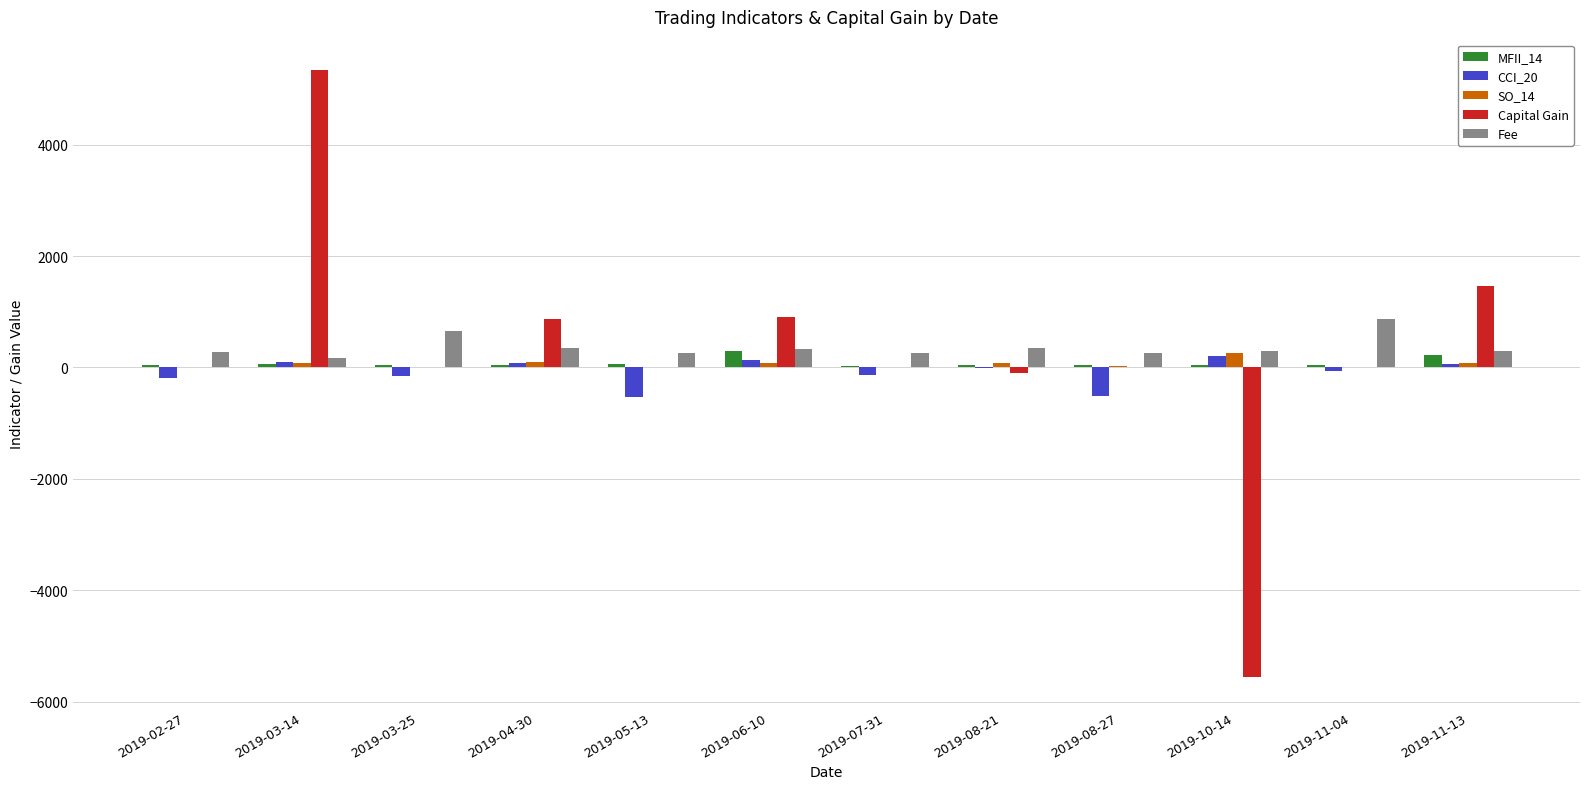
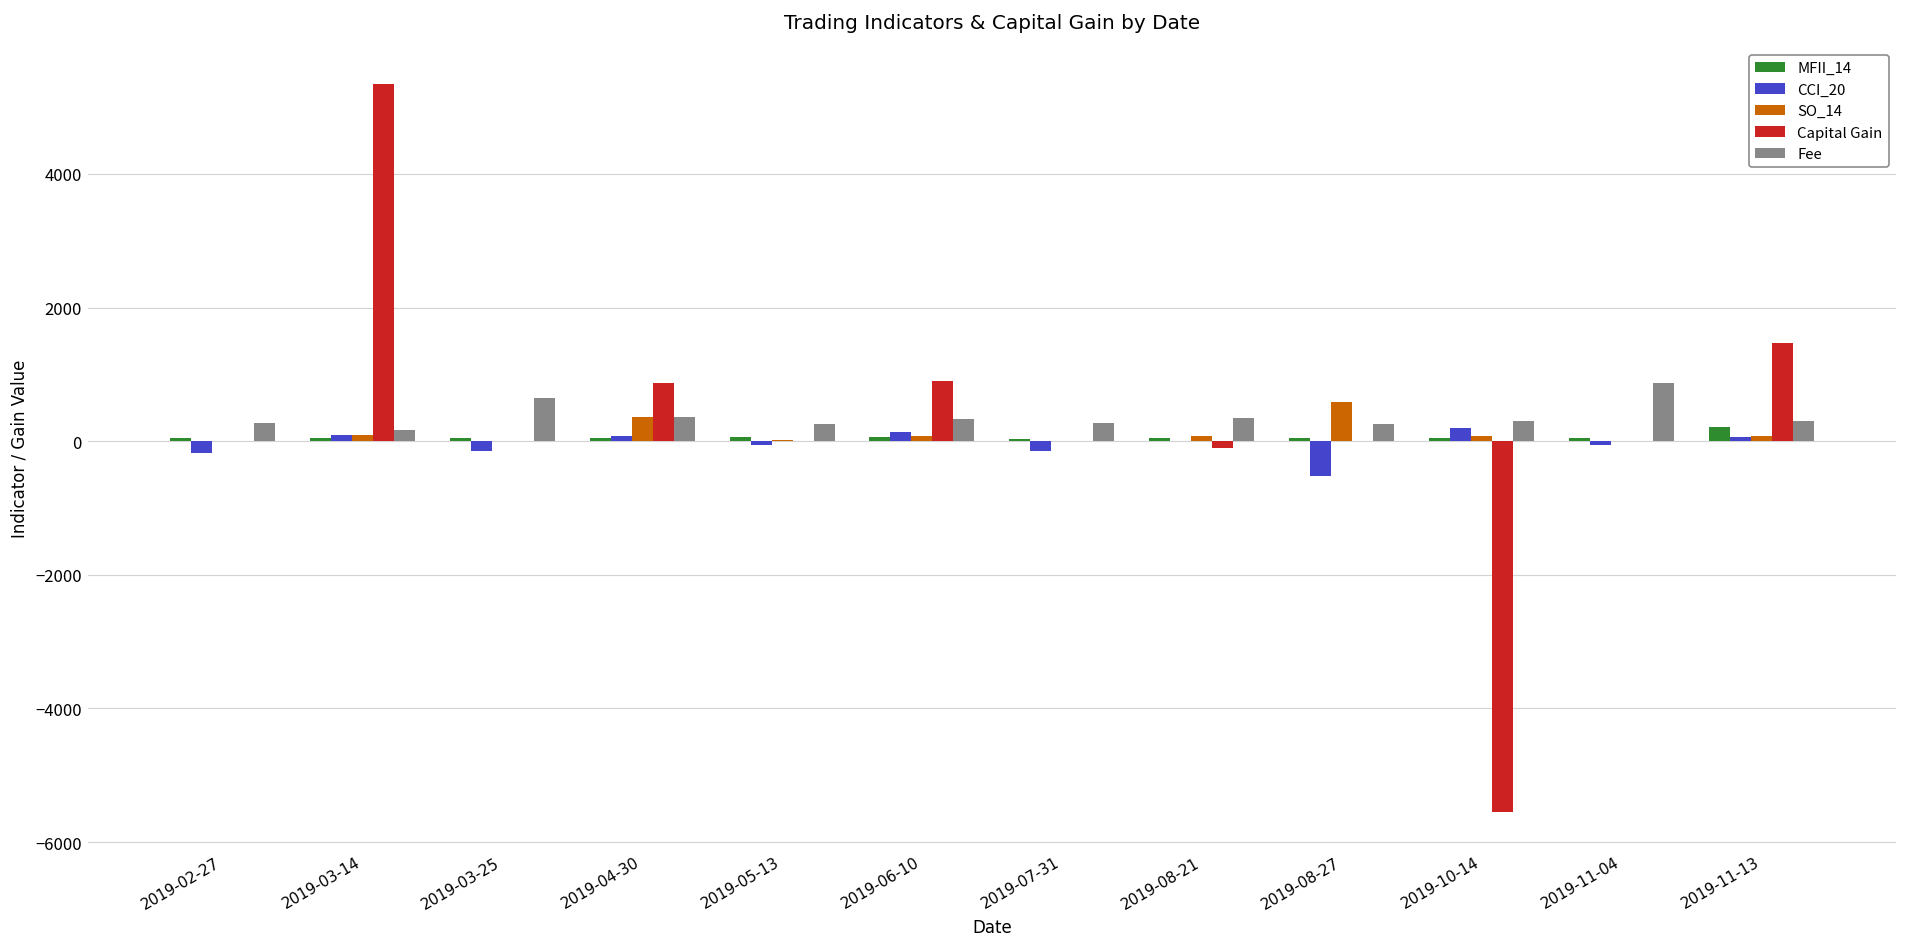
  {
    "MFII_14": {
      "2019-02-27": 0,
      "2019-03-14": 100,
      "2019-03-25": 0,
      "2019-04-30": 100,
      "2019-05-13": 100,
-     "2019-06-10": 300,
+     "2019-06-10": 100,
      "2019-08-27": 0,
      "2019-10-14": 0,
      "2019-11-04": 0,
      "2019-11-13": 200
    },
    "CCI_20": {
      "2019-02-27": -200,
      "2019-03-14": 100,
      "2019-03-25": -100,
      "2019-04-30": 100,
-     "2019-05-13": -500,
+     "2019-05-13": -100,
      "2019-06-10": 100,
      "2019-07-31": -100,
      "2019-08-27": -500,
      "2019-10-14": 200,
      "2019-11-04": -100,
      "2019-11-13": 100
    },
    "SO_14": {
      "2019-03-14": 100,
-     "2019-04-30": 100,
+     "2019-04-30": 400,
      "2019-06-10": 100,
      "2019-08-21": 100,
-     "2019-08-27": 0,
-     "2019-10-14": 300,
+     "2019-08-27": 600,
+     "2019-10-14": 100,
      "2019-11-13": 100
    },
    "Capital Gain": {
      "2019-02-27": 0,
      "2019-03-14": 5300,
      "2019-03-25": 0,
      "2019-04-30": 900,
      "2019-05-13": 0,
      "2019-06-10": 900,
      "2019-07-31": 0,
      "2019-08-21": -100,
      "2019-08-27": 0,
      "2019-10-14": -5600,
      "2019-11-04": 0,
      "2019-11-13": 1500
    },
    "Fee": {
      "2019-02-27": 300,
      "2019-03-14": 200,
      "2019-03-25": 700,
      "2019-04-30": 400,
      "2019-05-13": 300,
      "2019-06-10": 300,
      "2019-07-31": 300,
      "2019-08-21": 300,
      "2019-08-27": 300,
      "2019-10-14": 300,
      "2019-11-04": 900,
      "2019-11-13": 300
    }
  }
